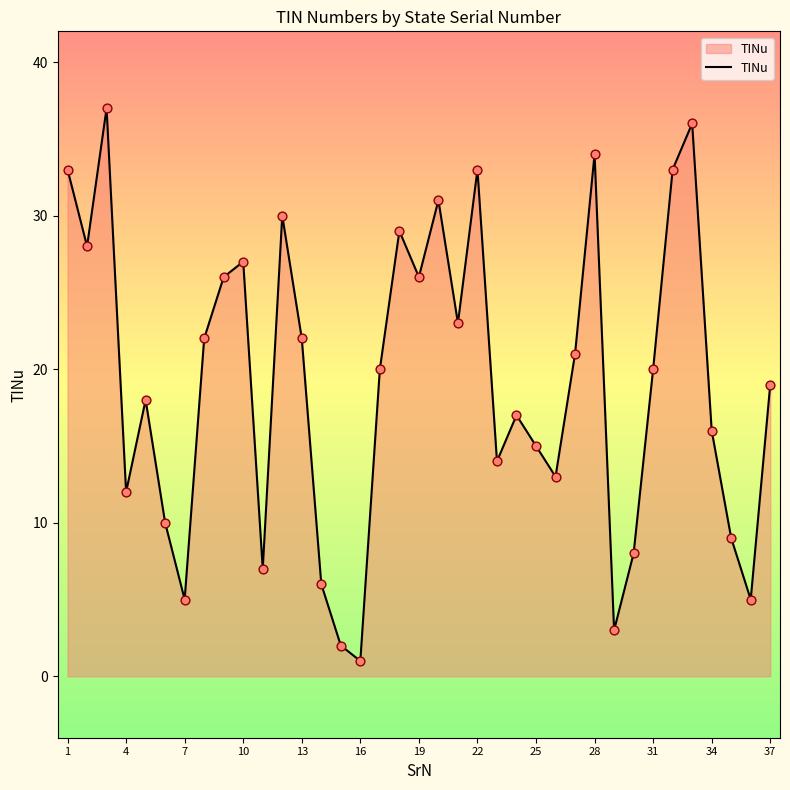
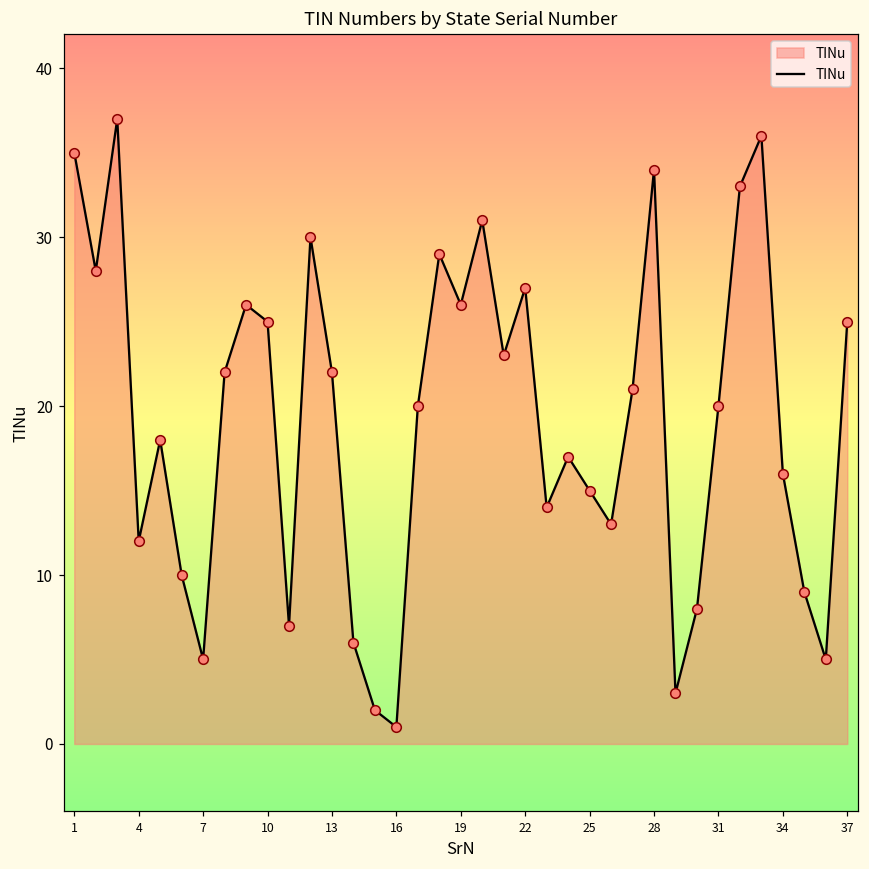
  {
-   "1": 33,
+   "1": 35,
    "4": 12,
    "7": 5,
-   "10": 27,
+   "10": 25,
    "13": 22,
    "16": 1,
    "19": 26,
-   "22": 33,
+   "22": 27,
    "25": 15,
    "28": 34,
    "31": 20,
    "34": 16,
-   "37": 19
+   "37": 25
  }
